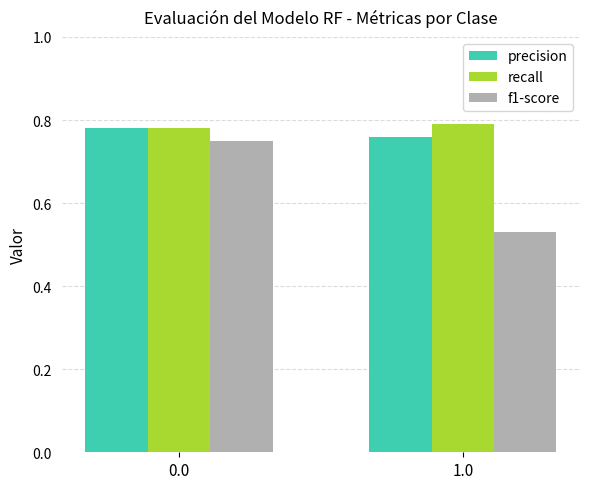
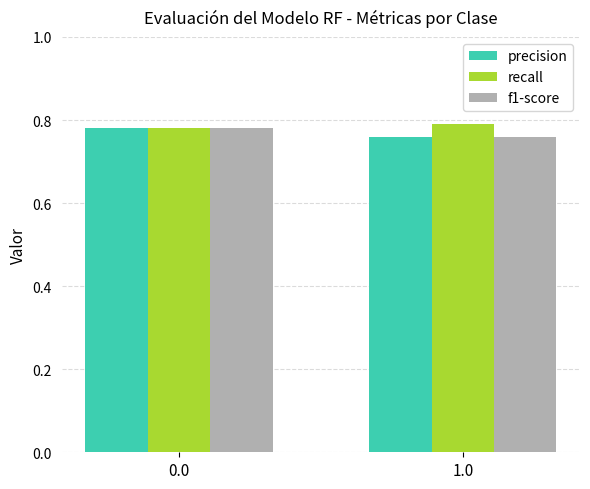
  {
    "precision": {
      "0.0": 0.78,
      "1.0": 0.76
    },
    "recall": {
      "0.0": 0.78,
      "1.0": 0.79
    },
    "f1-score": {
-     "0.0": 0.75,
-     "1.0": 0.53
+     "0.0": 0.78,
+     "1.0": 0.76
    }
  }
